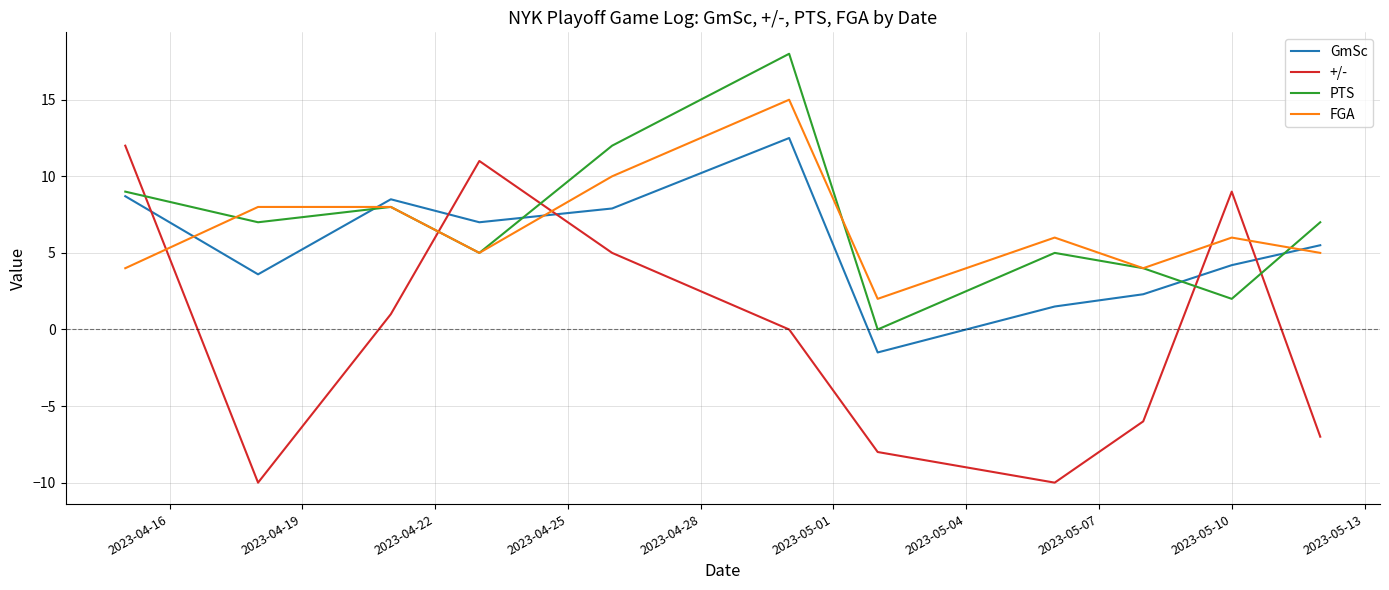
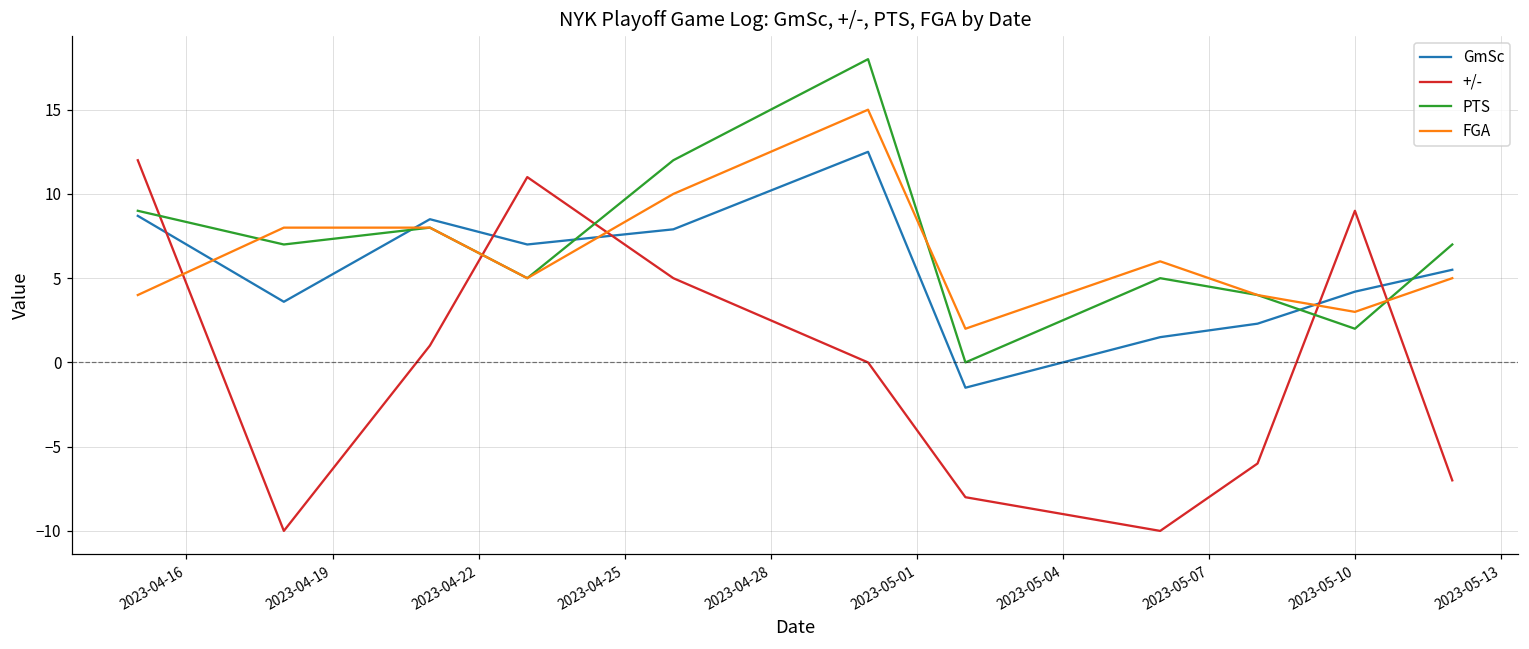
  {
    "GmSc": {
      "2023-05-10": 4.2
    },
    "+/-": {
      "2023-05-10": 9
    },
    "PTS": {
      "2023-05-10": 2
    },
    "FGA": {
-     "2023-05-10": 6
+     "2023-05-10": 3
    }
  }
